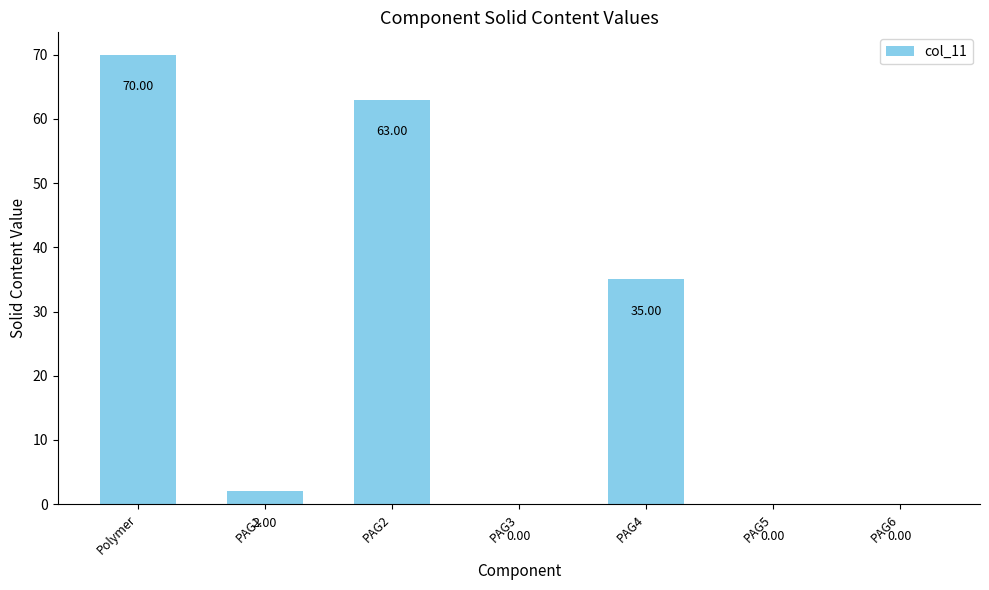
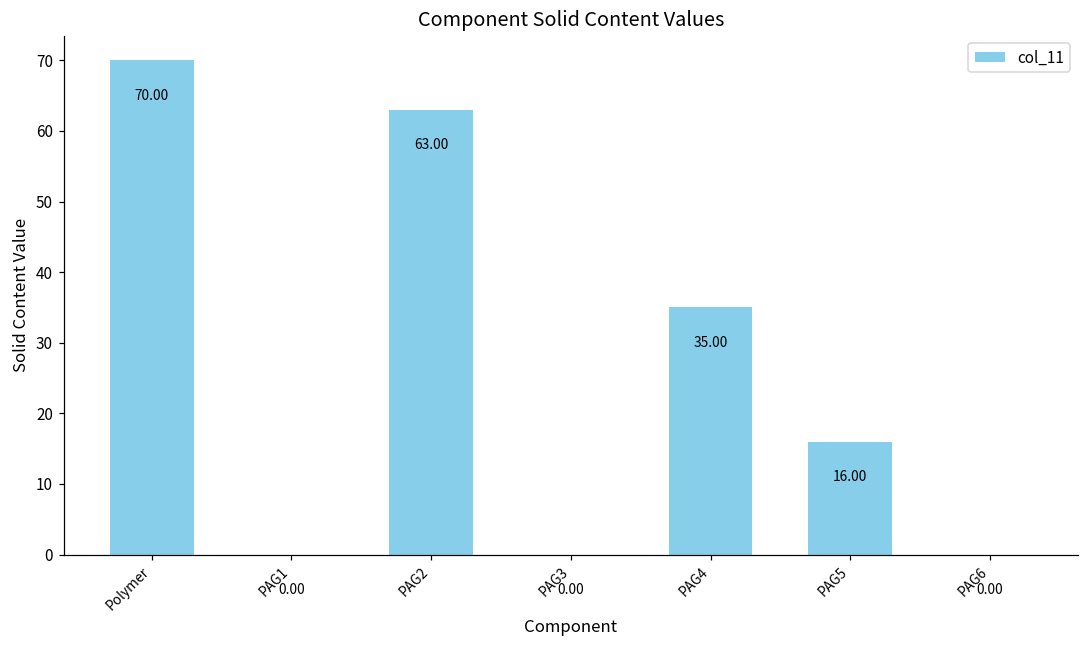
  {
    "Polymer": 70.00,
-   "PAG1": 2.00,
+   "PAG1": 0.00,
    "PAG2": 63.00,
    "PAG4": 35.00,
-   "PAG5": 0.00
+   "PAG5": 16.00
  }
